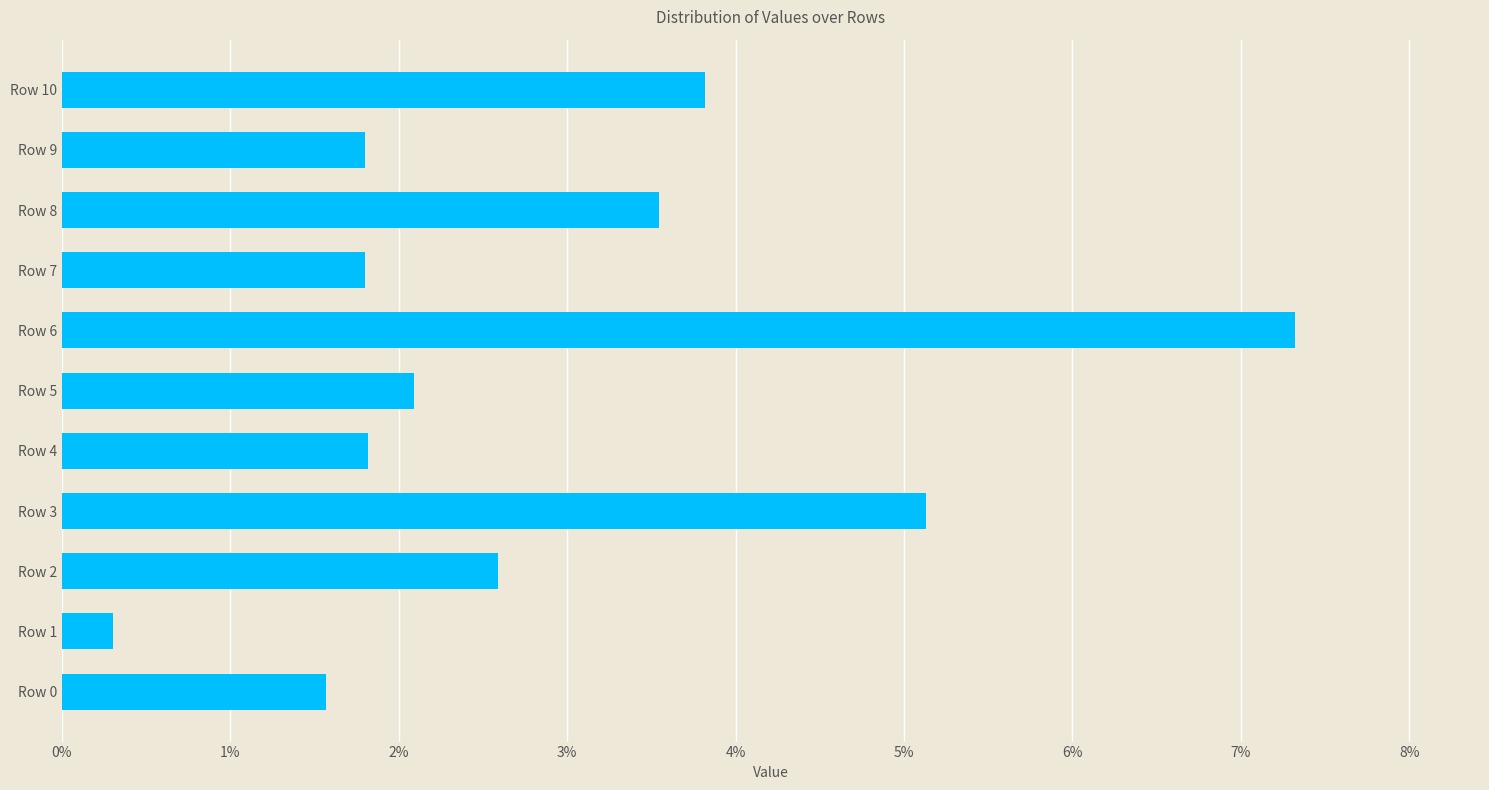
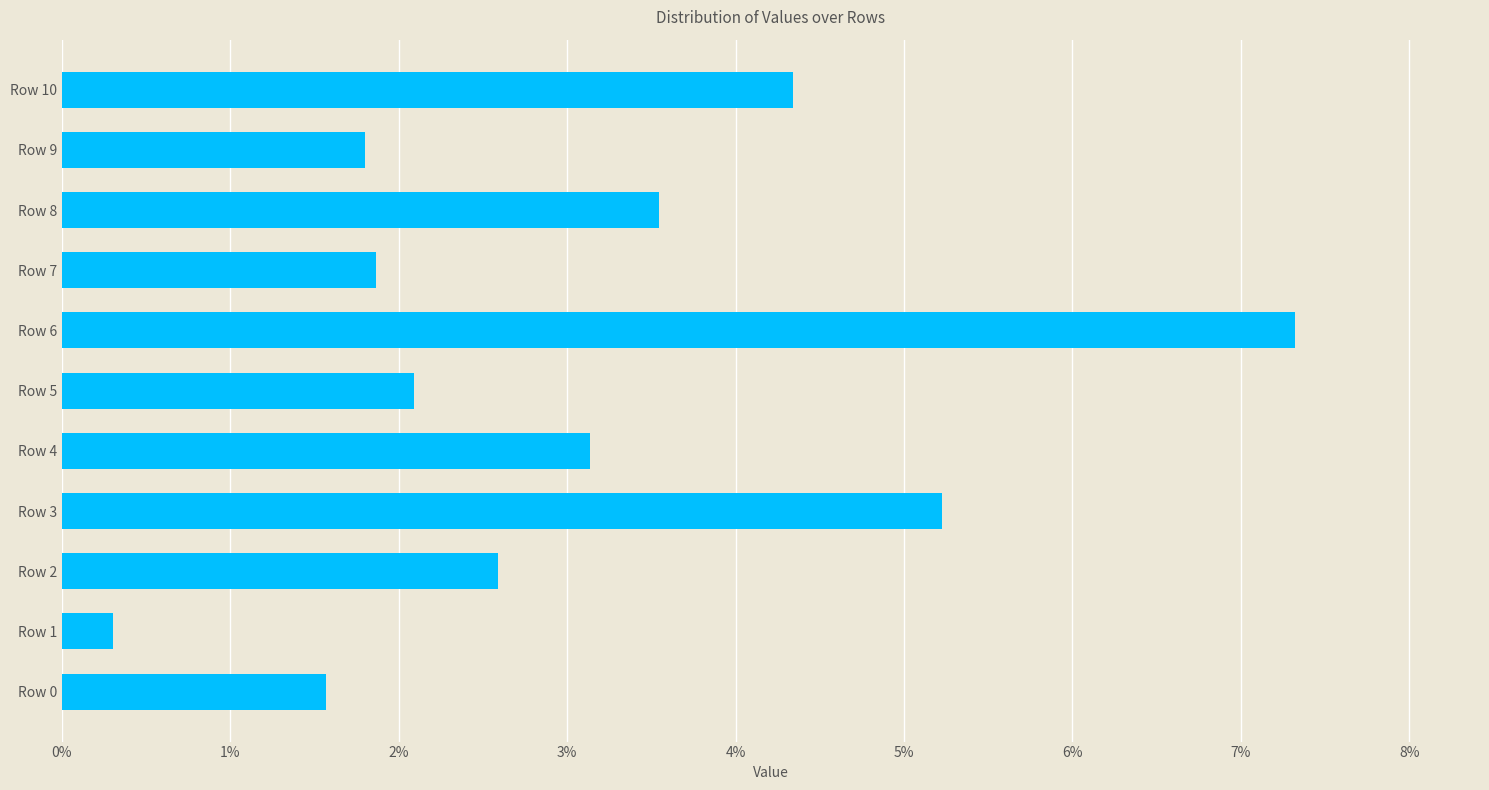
  {
-   "Row 10": "3.82%",
+   "Row 10": "4.34%",
    "Row 9": "1.80%",
    "Row 8": "3.54%",
-   "Row 7": "1.80%",
+   "Row 7": "1.86%",
    "Row 6": "7.32%",
    "Row 5": "2.09%",
-   "Row 4": "1.82%",
-   "Row 3": "5.13%",
+   "Row 4": "3.14%",
+   "Row 3": "5.22%",
    "Row 2": "2.59%",
    "Row 1": "0.30%",
    "Row 0": "1.57%"
  }
